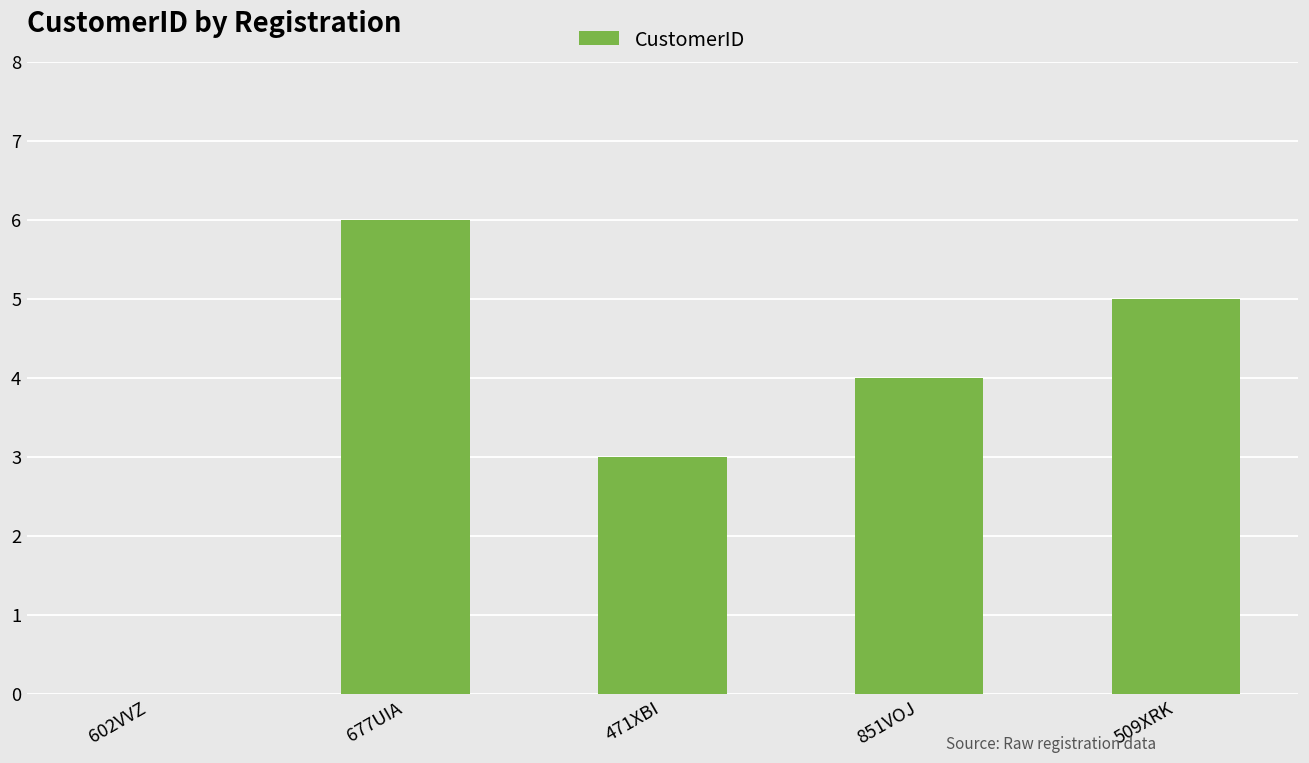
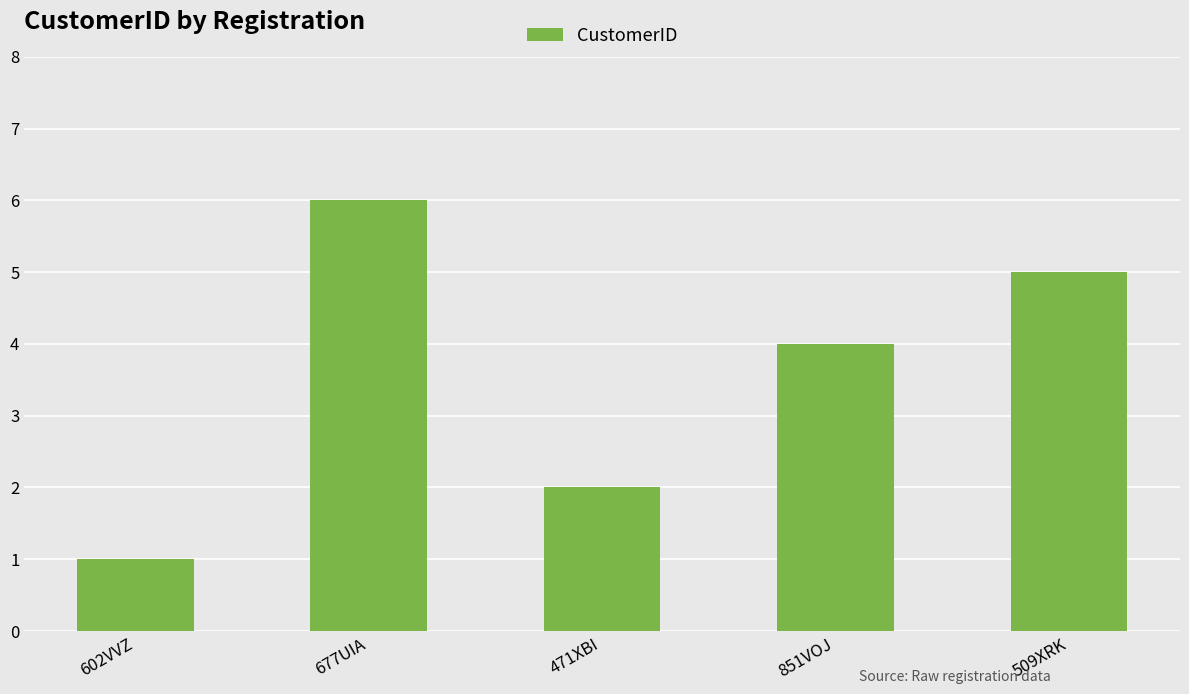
  {
-   "602VVZ": 0,
+   "602VVZ": 1,
    "677UIA": 6,
-   "471XBI": 3,
+   "471XBI": 2,
    "851VOJ": 4,
    "509XRK": 5
  }
